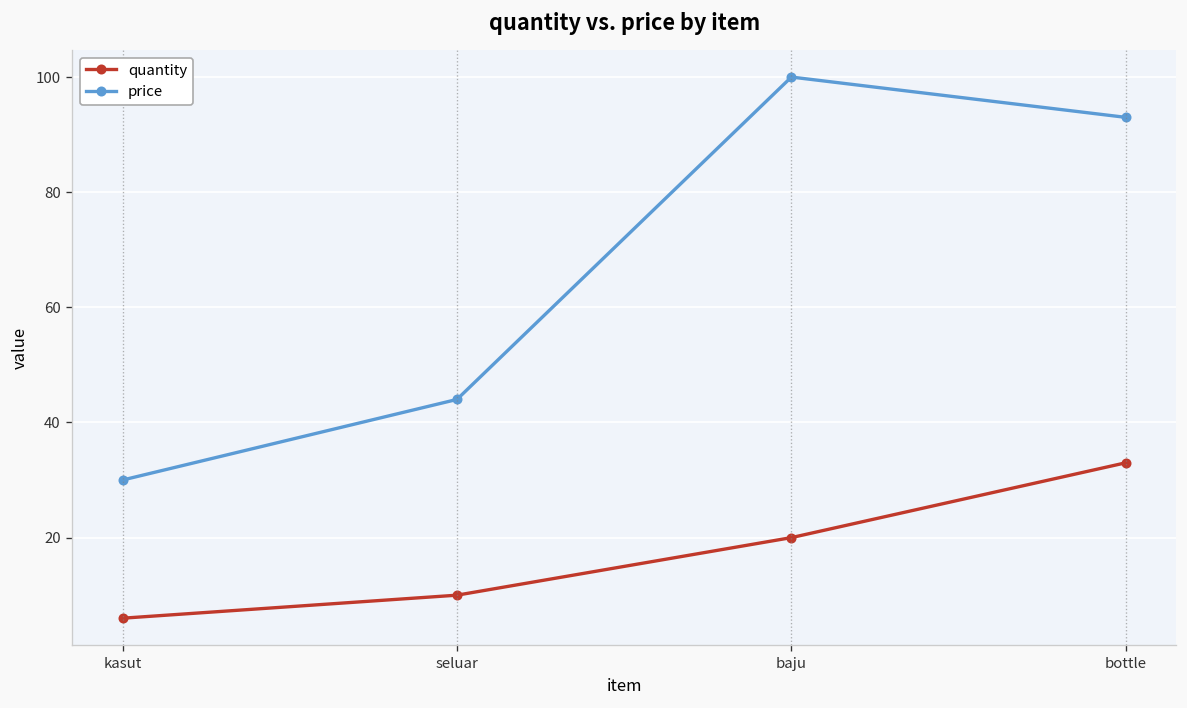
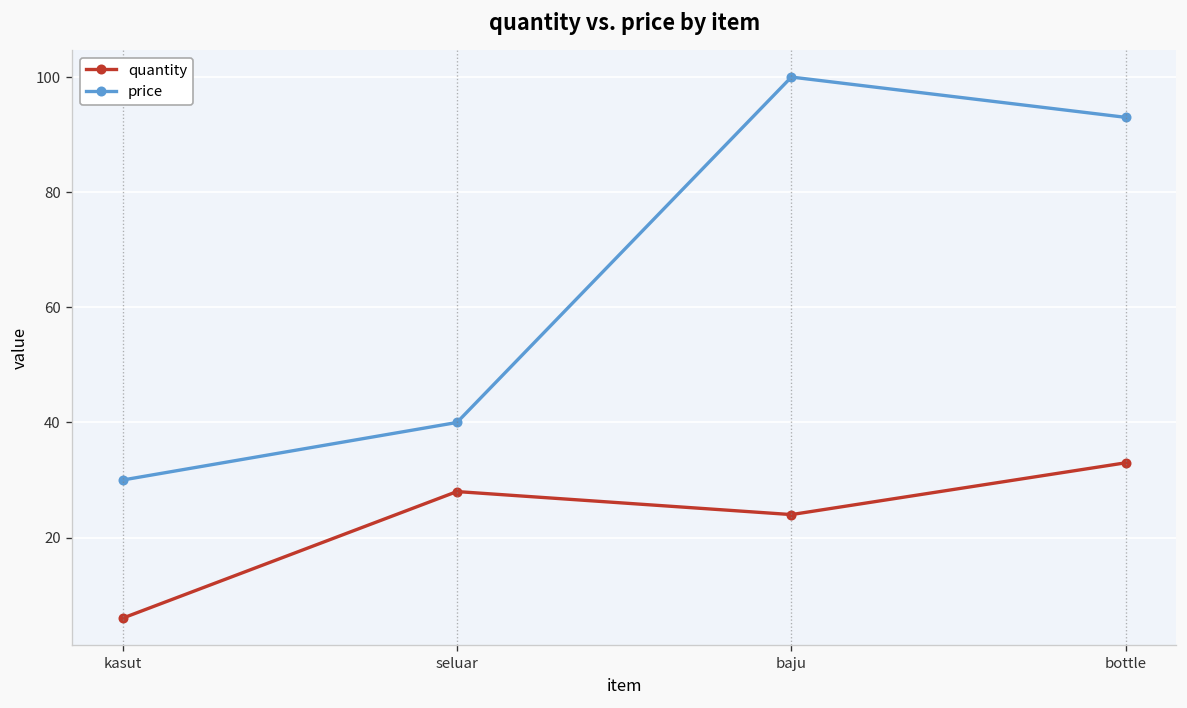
  {
    "quantity": {
      "kasut": 6,
-     "seluar": 10,
-     "baju": 20,
+     "seluar": 28,
+     "baju": 24,
      "bottle": 33
    },
    "price": {
      "kasut": 30,
-     "seluar": 44,
+     "seluar": 40,
      "baju": 100,
      "bottle": 93
    }
  }
